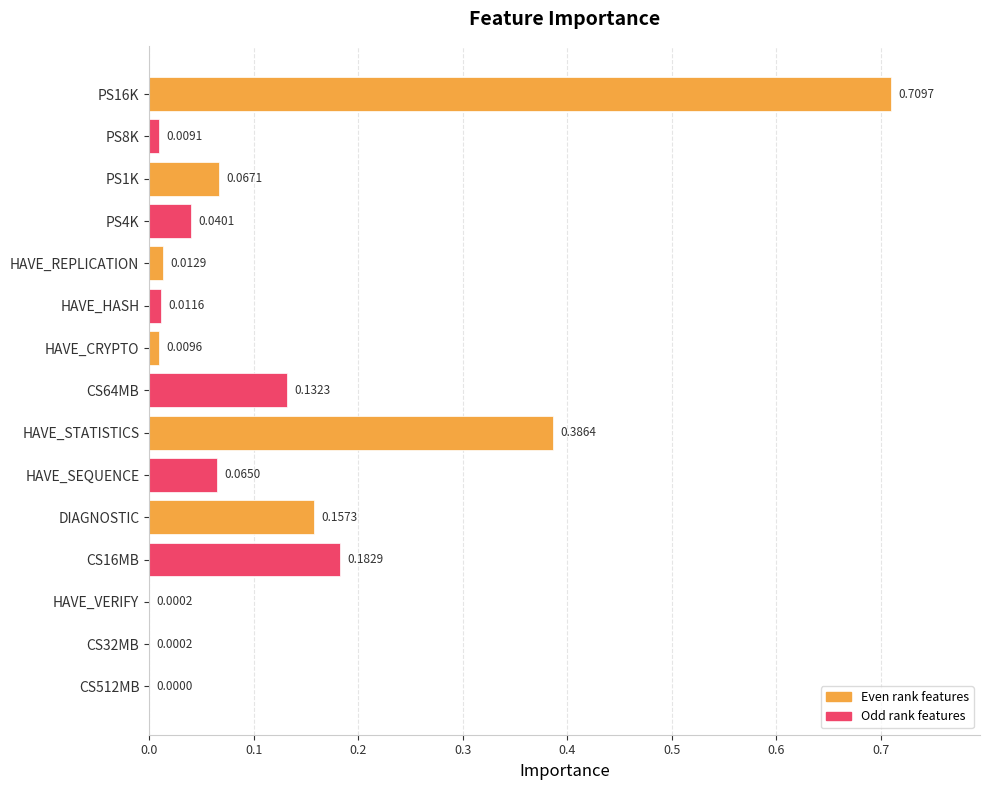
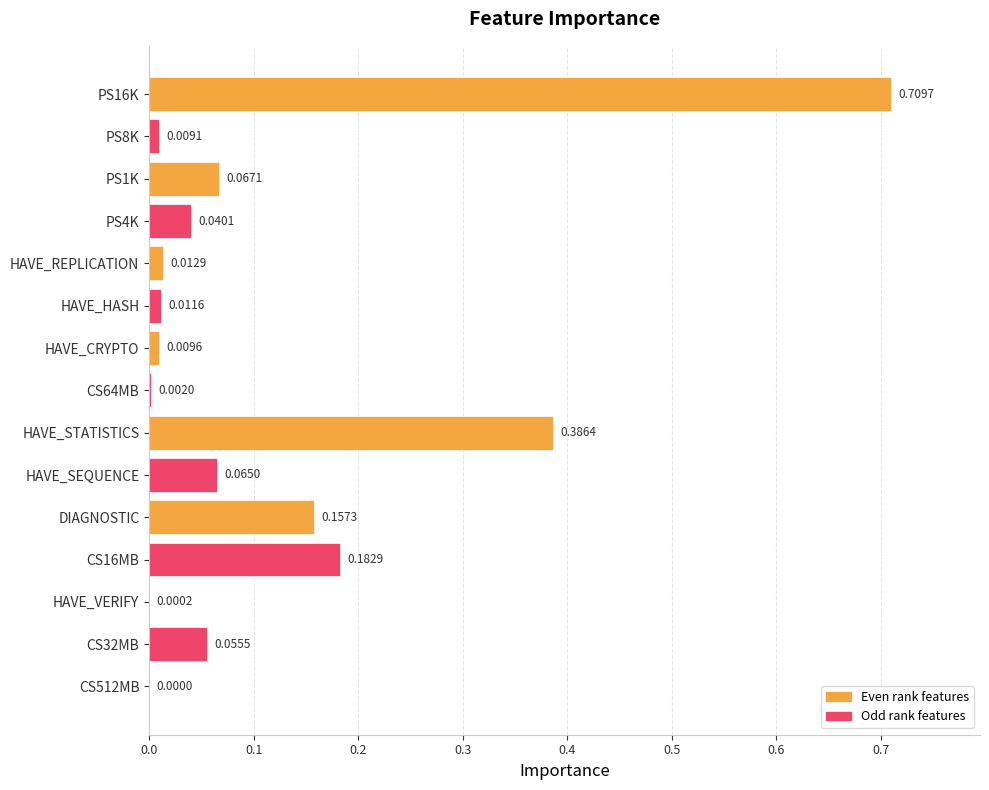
  {
    "PS16K": 0.7097,
    "PS8K": 0.0091,
    "PS1K": 0.0671,
    "PS4K": 0.0401,
    "HAVE_REPLICATION": 0.0129,
    "HAVE_HASH": 0.0116,
    "HAVE_CRYPTO": 0.0096,
-   "CS64MB": 0.1323,
+   "CS64MB": 0.0020,
    "HAVE_STATISTICS": 0.3864,
    "HAVE_SEQUENCE": 0.0650,
    "DIAGNOSTIC": 0.1573,
    "CS16MB": 0.1829,
    "HAVE_VERIFY": 0.0002,
-   "CS32MB": 0.0002,
+   "CS32MB": 0.0555,
    "CS512MB": 0.0000
  }
